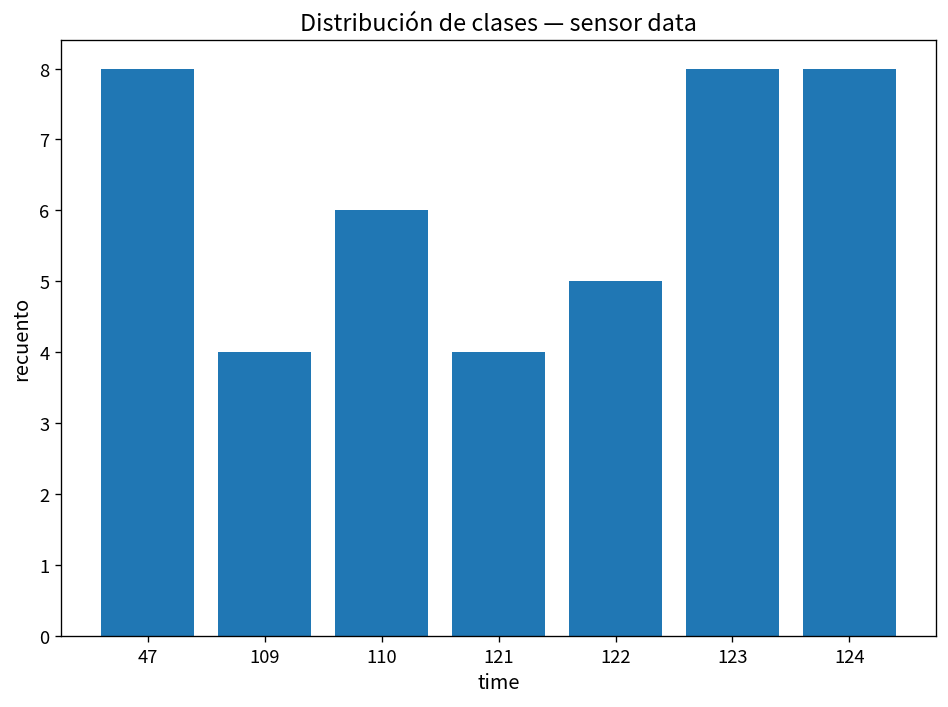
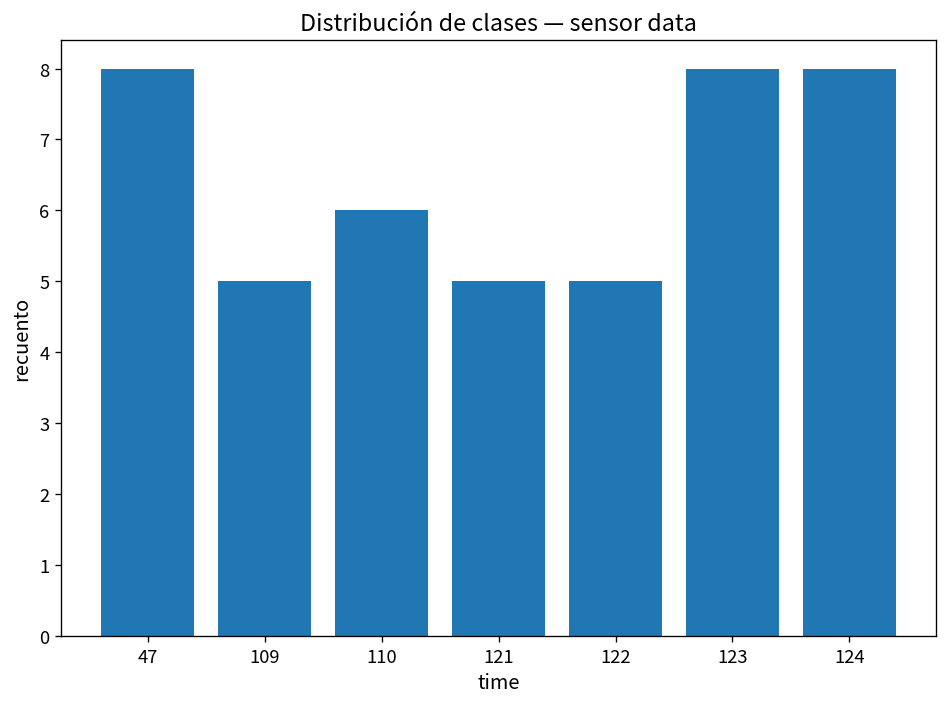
  {
    "47": 8,
-   "109": 4,
+   "109": 5,
    "110": 6,
-   "121": 4,
+   "121": 5,
    "122": 5,
    "123": 8,
    "124": 8
  }
